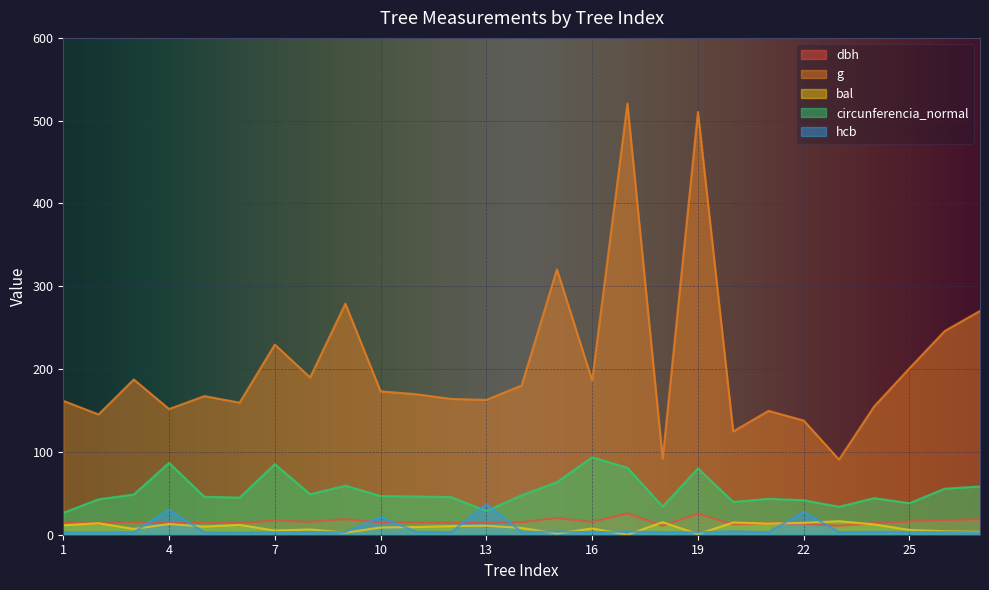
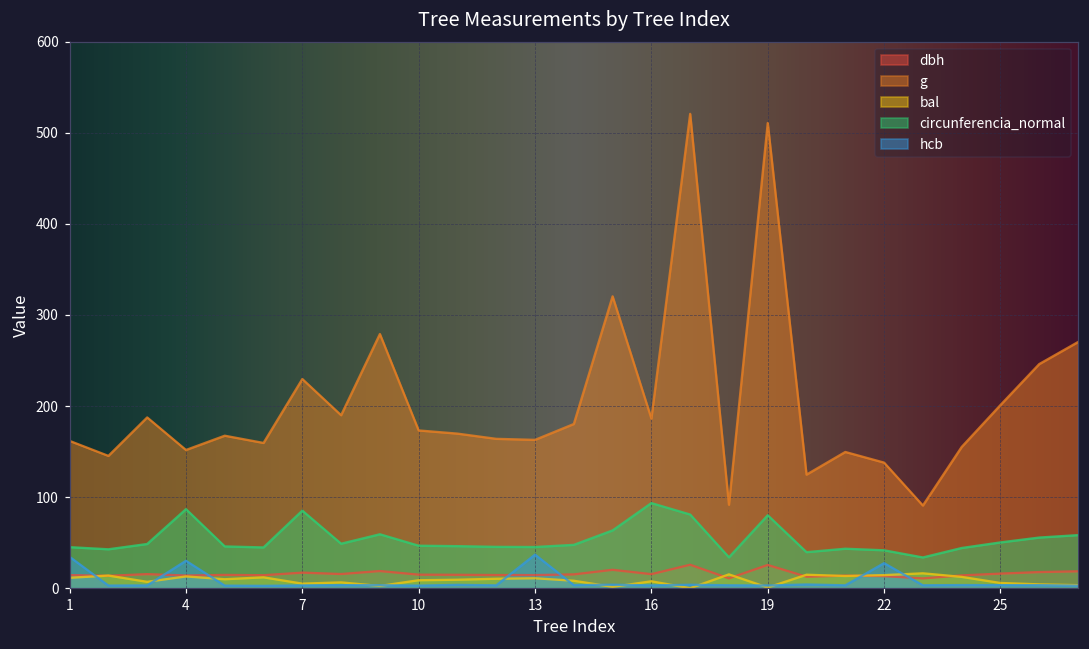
  {
    "circunferencia_normal": {
-     "1": 30,
+     "1": 50,
      "4": 90,
      "7": 90,
      "10": 50,
-     "13": 30,
+     "13": 50,
      "16": 90,
      "19": 80,
      "22": 40,
-     "25": 40
+     "25": 50
    },
    "hcb": {
-     "1": 0,
+     "1": 30,
      "4": 30,
-     "10": 20,
+     "10": 0,
      "13": 40,
      "16": 0,
      "22": 30
    }
  }
